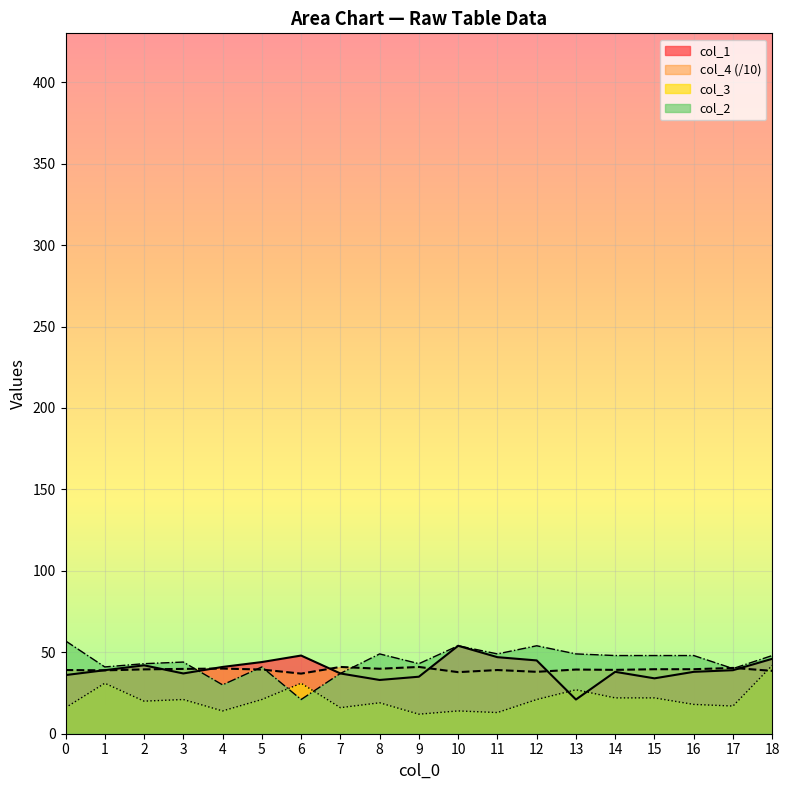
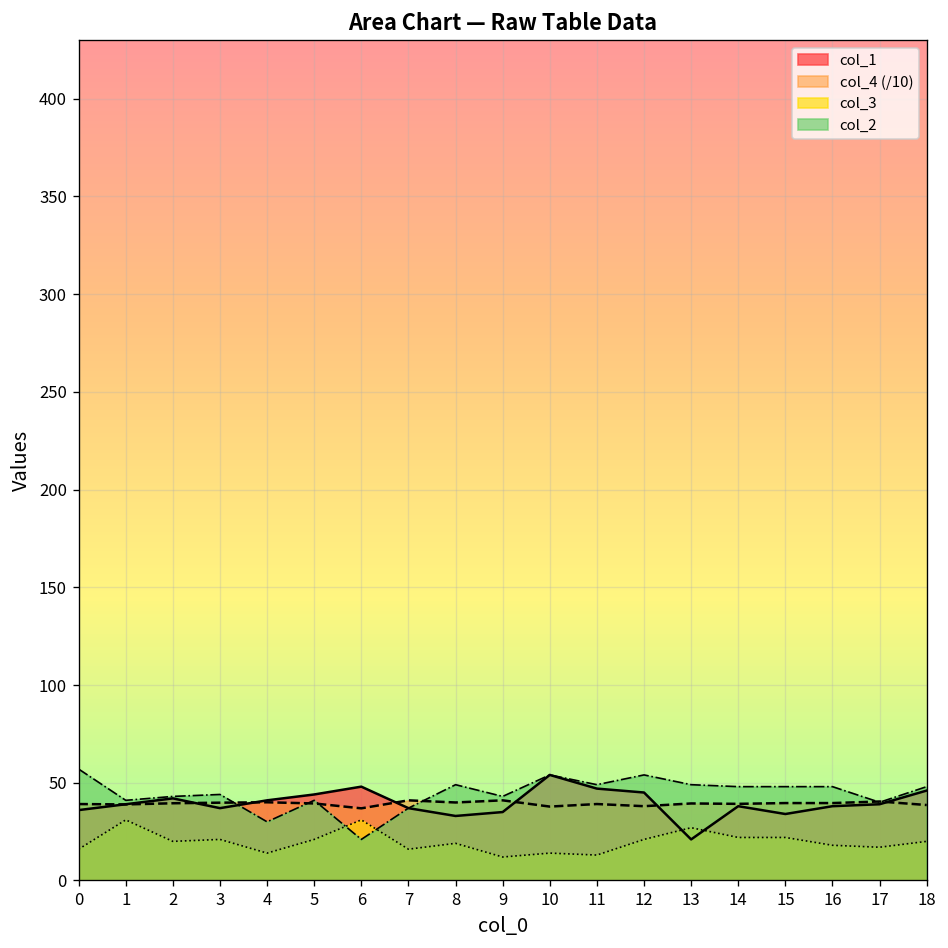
  {
    "col_1": {
      "0": 36,
      "3": 37,
      "5": 44,
      "6": 48,
      "8": 33,
      "9": 35,
      "11": 47,
      "12": 45,
      "13": 21,
      "15": 34,
      "16": 38,
      "18": 46
    },
    "col_4 (/10)": {
      "0": 39,
      "2": 40,
      "3": 40,
      "5": 39,
      "6": 37,
      "7": 41,
      "8": 40,
      "9": 41,
      "10": 38,
      "11": 39,
      "12": 38,
      "13": 39,
      "15": 40,
      "16": 40,
      "18": 39
    },
    "col_3": {
      "0": 16,
      "1": 31,
      "2": 20,
      "3": 21,
      "4": 14,
      "5": 21,
      "6": 31,
      "7": 16,
      "8": 19,
      "9": 12,
      "10": 14,
      "11": 13,
      "12": 21,
      "13": 27,
      "14": 22,
      "15": 22,
      "16": 18,
      "17": 17,
-     "18": 42
+     "18": 20
    },
    "col_2": {
      "0": 57,
      "1": 41,
      "3": 44,
      "4": 30,
      "5": 41,
      "6": 21,
      "8": 49,
      "9": 43,
      "11": 49,
      "12": 54,
      "13": 49,
      "14": 48,
      "15": 48,
      "16": 48,
      "18": 48
    }
  }
